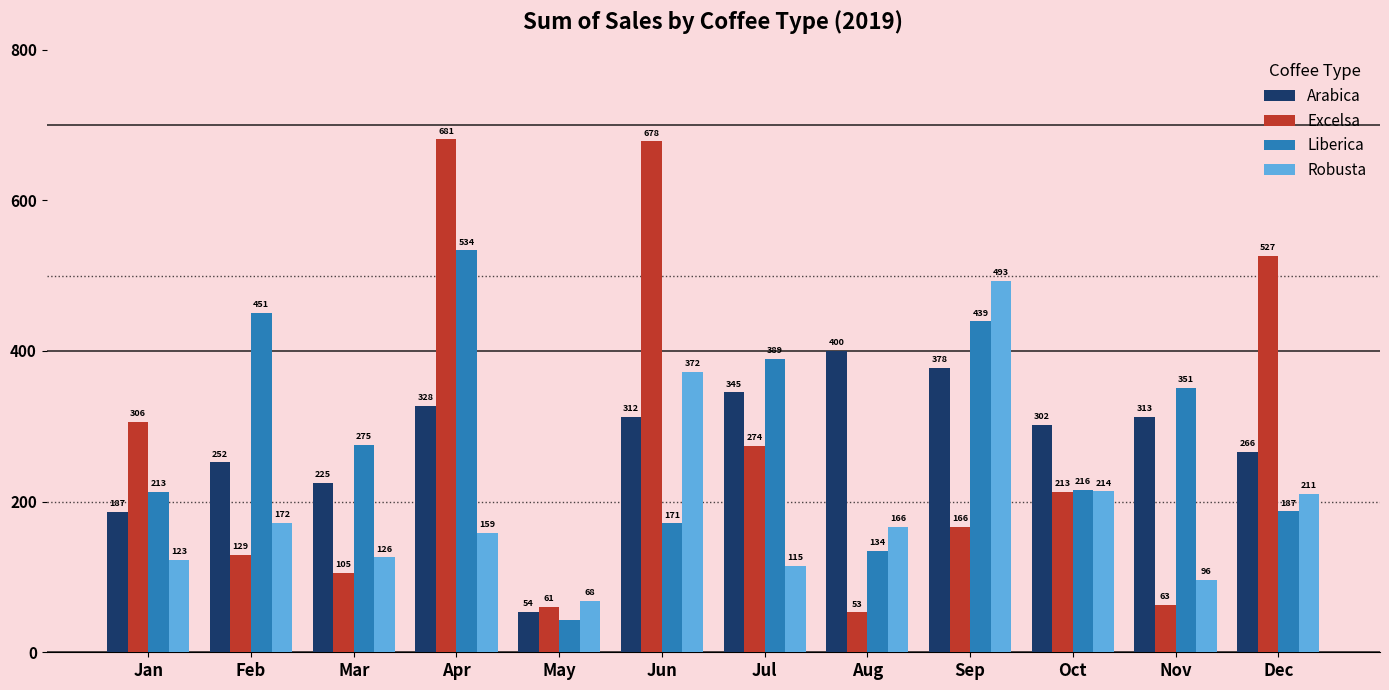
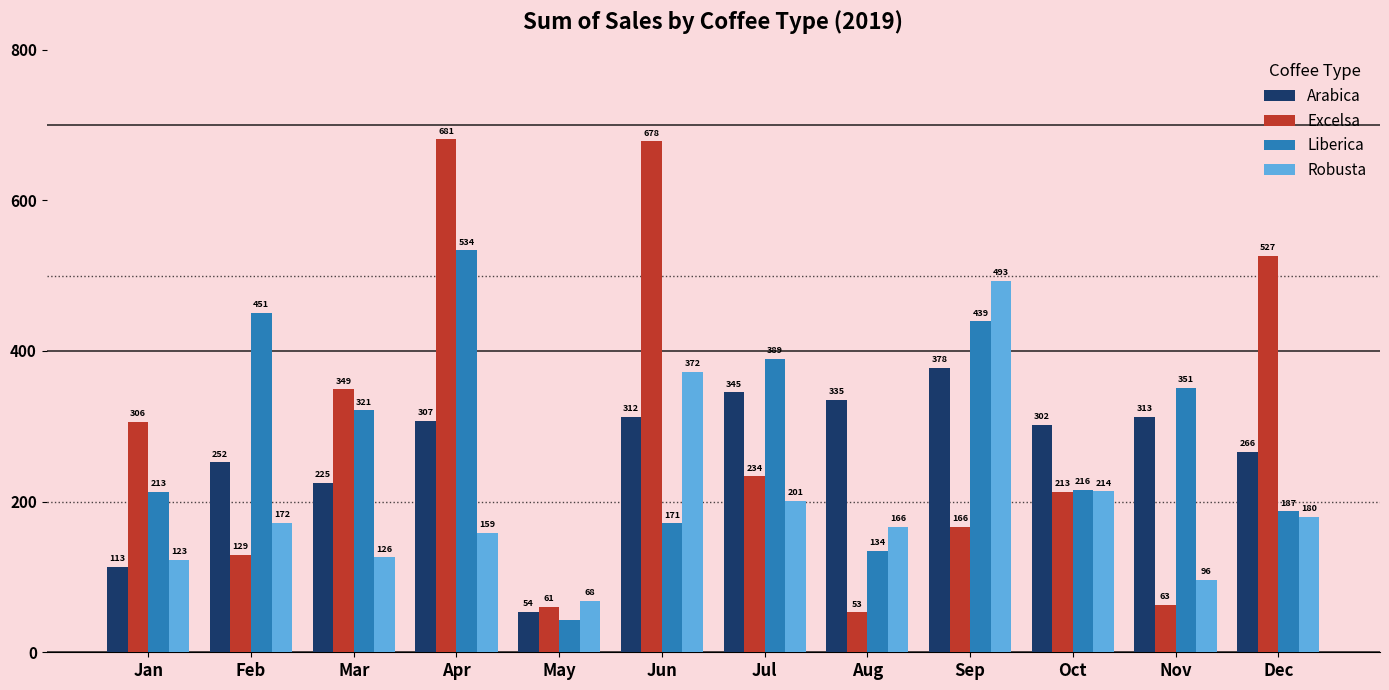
  {
    "Arabica": {
-     "Jan": 187,
+     "Jan": 113,
      "Feb": 252,
      "Mar": 225,
-     "Apr": 328,
+     "Apr": 307,
      "May": 54,
      "Jun": 312,
      "Jul": 345,
-     "Aug": 400,
+     "Aug": 335,
      "Sep": 378,
      "Oct": 302,
      "Nov": 313,
      "Dec": 266
    },
    "Excelsa": {
      "Jan": 306,
      "Feb": 129,
-     "Mar": 105,
+     "Mar": 349,
      "Apr": 681,
      "May": 61,
      "Jun": 678,
-     "Jul": 274,
+     "Jul": 234,
      "Aug": 53,
      "Sep": 166,
      "Oct": 213,
      "Nov": 63,
      "Dec": 527
    },
    "Liberica": {
      "Jan": 213,
      "Feb": 451,
-     "Mar": 275,
+     "Mar": 321,
      "Apr": 534,
      "Jun": 171,
      "Jul": 389,
      "Aug": 134,
      "Sep": 439,
      "Oct": 216,
      "Nov": 351,
      "Dec": 187
    },
    "Robusta": {
      "Jan": 123,
      "Feb": 172,
      "Mar": 126,
      "Apr": 159,
      "May": 68,
      "Jun": 372,
-     "Jul": 115,
+     "Jul": 201,
      "Aug": 166,
      "Sep": 493,
      "Oct": 214,
      "Nov": 96,
-     "Dec": 211
+     "Dec": 180
    }
  }
